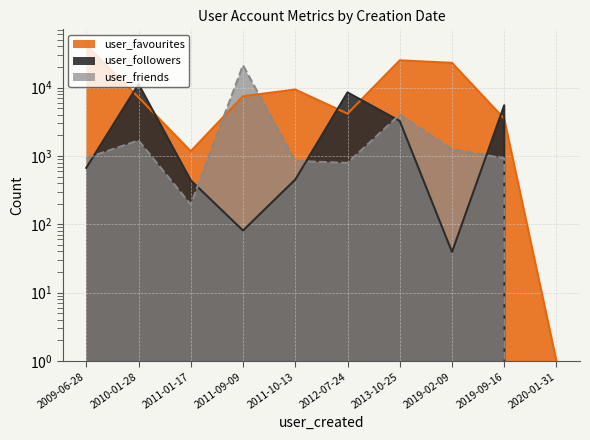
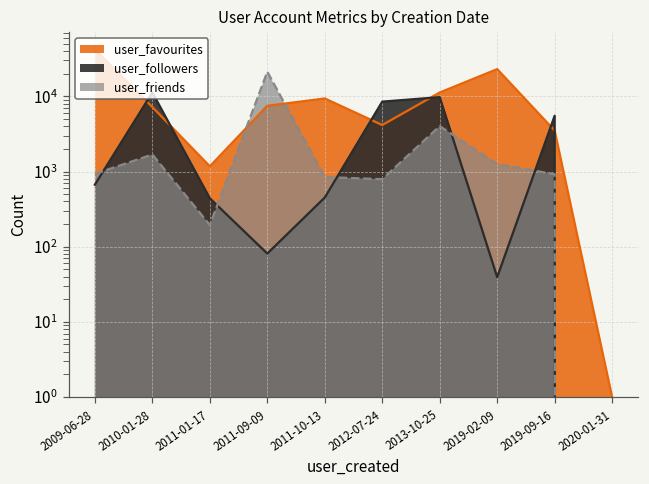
  {
    "user_favourites": {
      "2010-01-28": 7000,
      "2011-01-17": 1200,
      "2011-09-09": 7000,
      "2011-10-13": 9000,
      "2012-07-24": 4000,
-     "2013-10-25": 25000,
+     "2013-10-25": 11000,
      "2019-02-09": 23000,
      "2019-09-16": 4000,
      "2020-01-31": 1
    },
    "user_followers": {
      "2009-06-28": 700,
      "2011-01-17": 400,
      "2011-09-09": 80,
      "2011-10-13": 500,
      "2012-07-24": 9000,
-     "2013-10-25": 3000,
+     "2013-10-25": 10000,
      "2019-02-09": 40,
      "2019-09-16": 6000
    },
    "user_friends": {
      "2009-06-28": 900,
      "2010-01-28": 1700,
      "2011-01-17": 190,
      "2011-09-09": 21000,
      "2011-10-13": 800,
      "2012-07-24": 800,
      "2013-10-25": 4000,
      "2019-02-09": 1300,
      "2019-09-16": 900
    }
  }
